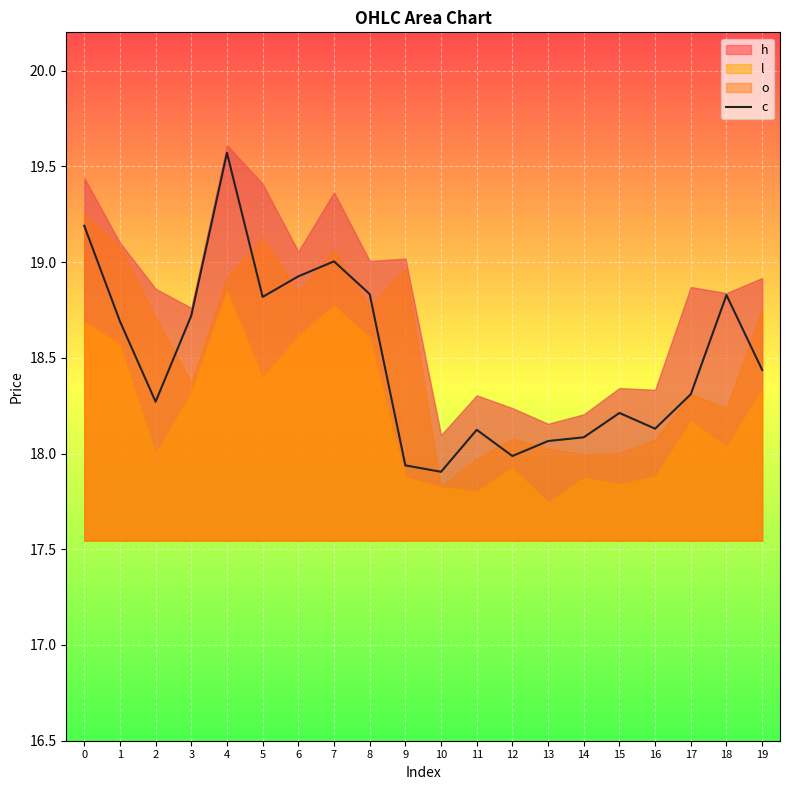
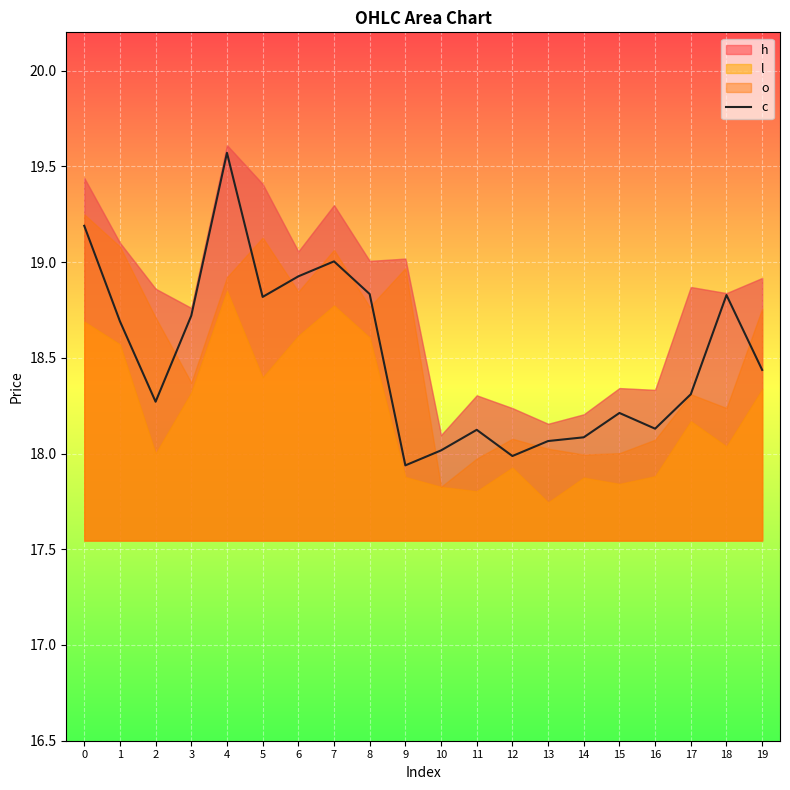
  {
    "c": {
      "0": 19.19,
      "1": 18.69,
      "2": 18.27,
      "3": 18.72,
      "4": 19.57,
      "5": 18.82,
      "6": 18.93,
      "7": 19.00,
      "8": 18.83,
      "9": 17.94,
-     "10": 17.90,
+     "10": 18.02,
      "11": 18.12,
      "12": 17.99,
      "13": 18.07,
      "14": 18.08,
      "15": 18.21,
      "16": 18.13,
      "19": 18.44
    },
    "h": {
      "0": 19.44,
      "1": 19.10,
      "2": 18.86,
      "3": 18.76,
      "4": 19.61,
      "5": 19.41,
      "6": 19.06,
-     "7": 19.36,
+     "7": 19.30,
      "8": 19.01,
      "9": 19.02,
      "10": 18.10,
      "11": 18.30,
      "12": 18.24,
      "13": 18.16,
      "14": 18.20,
      "15": 18.34,
      "16": 18.33,
      "17": 18.87,
      "19": 18.92
    }
  }
